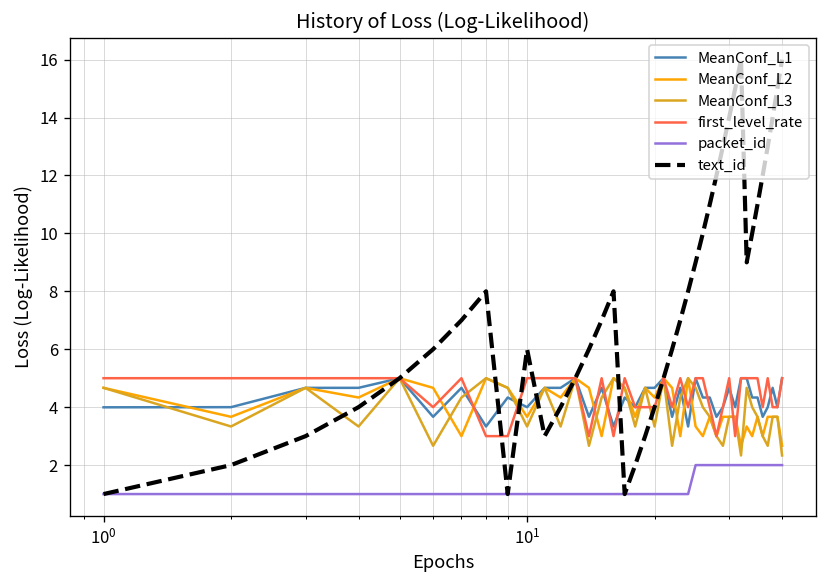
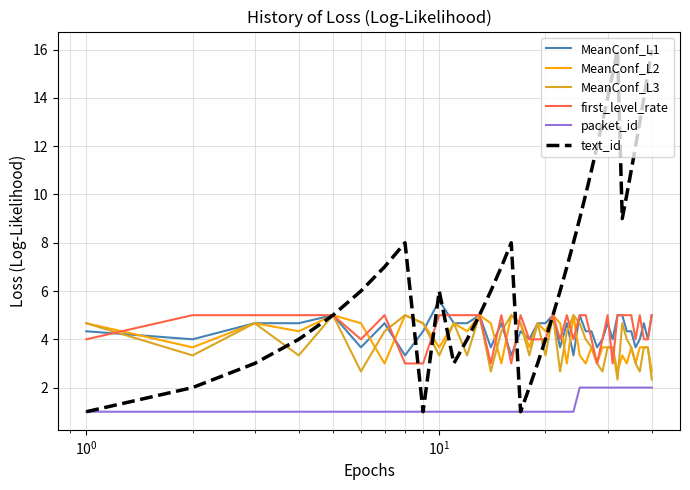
  {
    "MeanConf_L1": {
-     "10^0": 4.0,
-     "10^1": 4.0
+     "10^0": 4.3,
+     "10^1": 5.6
    },
    "first_level_rate": {
-     "10^0": 5,
+     "10^0": 4,
      "10^1": 5
    },
    "packet_id": {
      "10^1": 1.0
    },
    "text_id": {
      "10^1": 6.0
    }
  }
